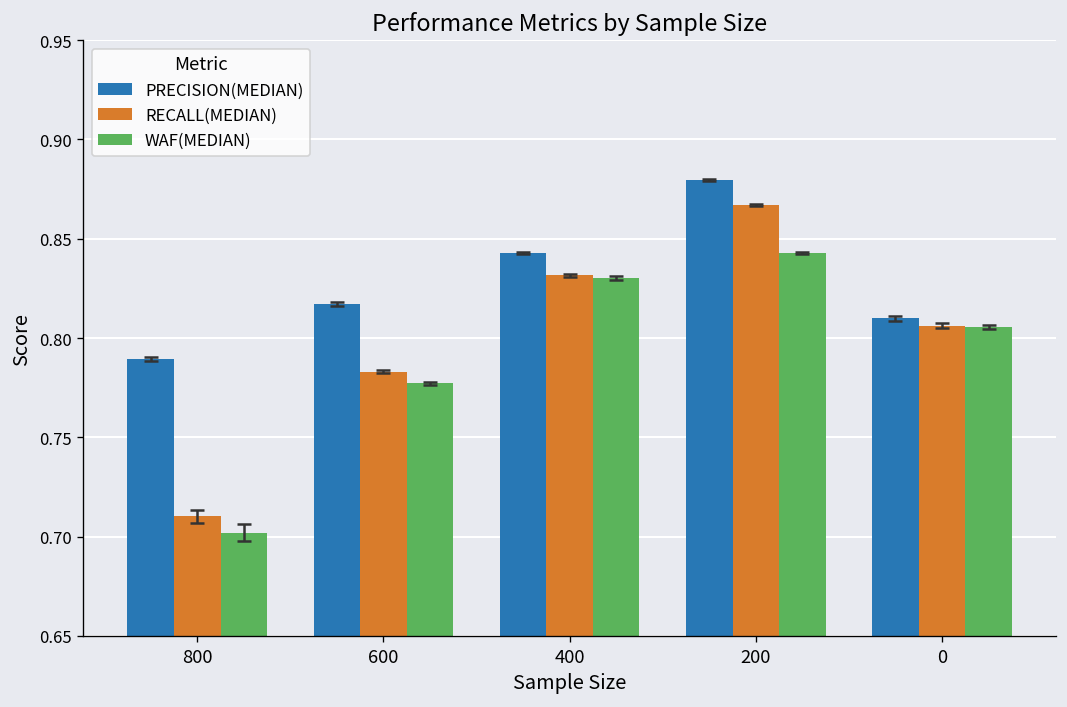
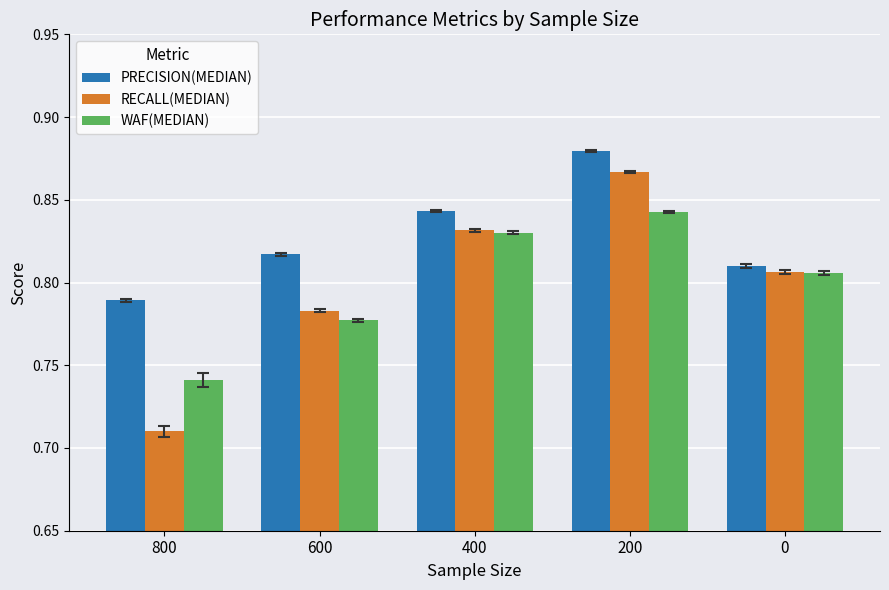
  {
    "RECALL(MEDIAN)": {
      "800": 0.710,
      "600": 0.783,
      "400": 0.832,
      "200": 0.867,
      "0": 0.806
    },
    "WAF(MEDIAN)": {
-     "800": 0.702,
+     "800": 0.741,
      "600": 0.777,
      "400": 0.830,
      "200": 0.843,
      "0": 0.806
    }
  }
